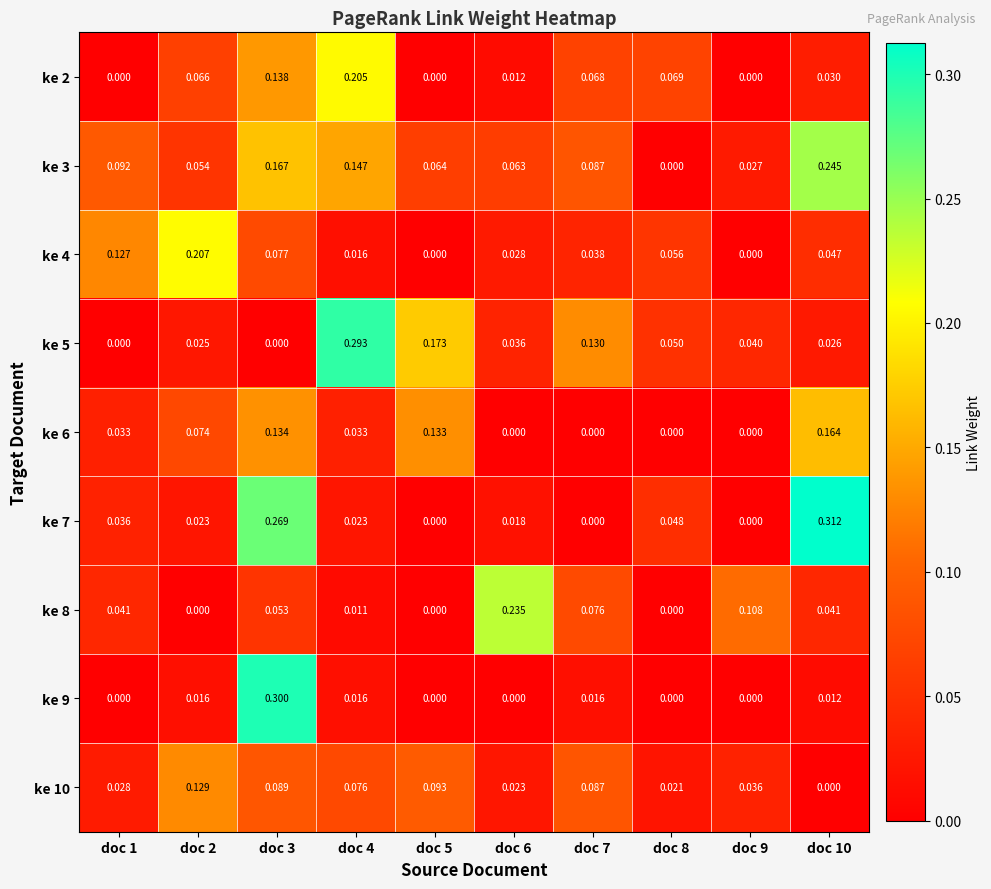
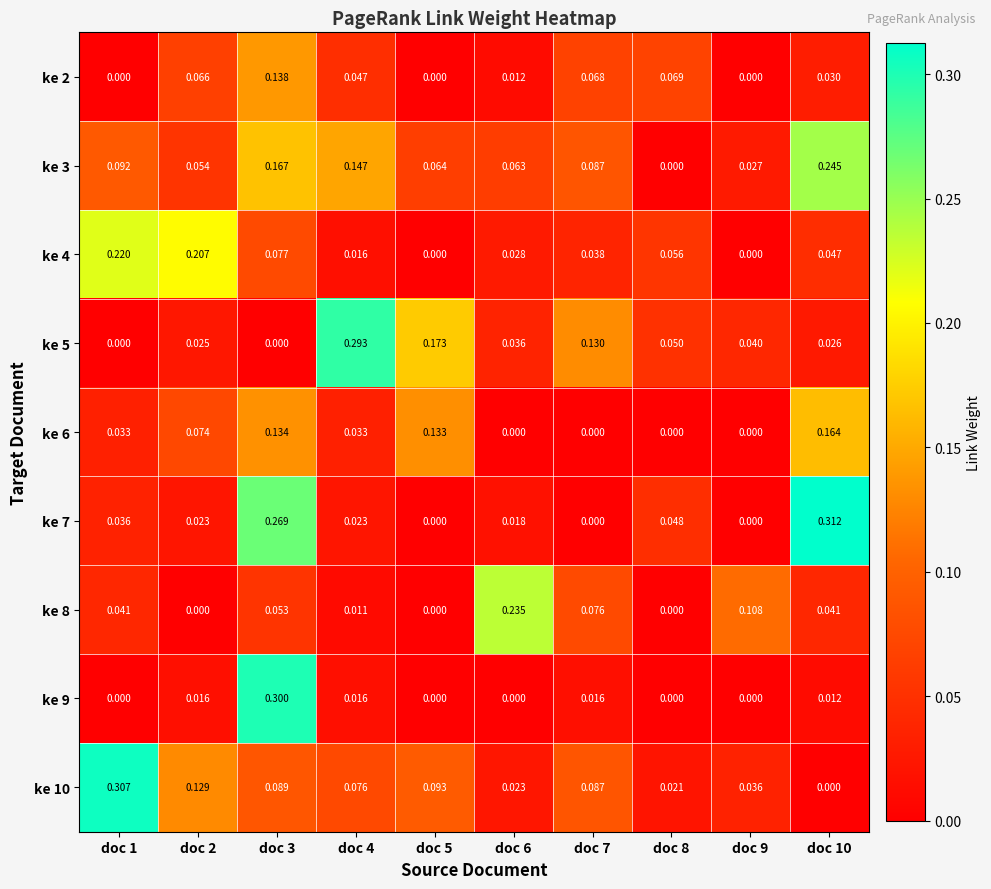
  {
    "ke 2": {
      "doc 1": 0.000,
      "doc 2": 0.066,
      "doc 3": 0.138,
-     "doc 4": 0.205,
+     "doc 4": 0.047,
      "doc 5": 0.000,
      "doc 6": 0.012,
      "doc 7": 0.068,
      "doc 8": 0.069,
      "doc 9": 0.000,
      "doc 10": 0.030
    },
    "ke 3": {
      "doc 1": 0.092,
      "doc 2": 0.054,
      "doc 3": 0.167,
      "doc 4": 0.147,
      "doc 5": 0.064,
      "doc 6": 0.063,
      "doc 7": 0.087,
      "doc 8": 0.000,
      "doc 9": 0.027,
      "doc 10": 0.245
    },
    "ke 4": {
-     "doc 1": 0.127,
+     "doc 1": 0.220,
      "doc 2": 0.207,
      "doc 3": 0.077,
      "doc 4": 0.016,
      "doc 5": 0.000,
      "doc 6": 0.028,
      "doc 7": 0.038,
      "doc 8": 0.056,
      "doc 9": 0.000,
      "doc 10": 0.047
    },
    "ke 5": {
      "doc 1": 0.000,
      "doc 2": 0.025,
      "doc 3": 0.000,
      "doc 4": 0.293,
      "doc 5": 0.173,
      "doc 6": 0.036,
      "doc 7": 0.130,
      "doc 8": 0.050,
      "doc 9": 0.040,
      "doc 10": 0.026
    },
    "ke 6": {
      "doc 1": 0.033,
      "doc 2": 0.074,
      "doc 3": 0.134,
      "doc 4": 0.033,
      "doc 5": 0.133,
      "doc 6": 0.000,
      "doc 7": 0.000,
      "doc 8": 0.000,
      "doc 9": 0.000,
      "doc 10": 0.164
    },
    "ke 7": {
      "doc 1": 0.036,
      "doc 2": 0.023,
      "doc 3": 0.269,
      "doc 4": 0.023,
      "doc 5": 0.000,
      "doc 6": 0.018,
      "doc 7": 0.000,
      "doc 8": 0.048,
      "doc 9": 0.000,
      "doc 10": 0.312
    },
    "ke 8": {
      "doc 1": 0.041,
      "doc 2": 0.000,
      "doc 3": 0.053,
      "doc 4": 0.011,
      "doc 5": 0.000,
      "doc 6": 0.235,
      "doc 7": 0.076,
      "doc 8": 0.000,
      "doc 9": 0.108,
      "doc 10": 0.041
    },
    "ke 9": {
      "doc 1": 0.000,
      "doc 2": 0.016,
      "doc 3": 0.300,
      "doc 4": 0.016,
      "doc 5": 0.000,
      "doc 6": 0.000,
      "doc 7": 0.016,
      "doc 8": 0.000,
      "doc 9": 0.000,
      "doc 10": 0.012
    },
    "ke 10": {
-     "doc 1": 0.028,
+     "doc 1": 0.307,
      "doc 2": 0.129,
      "doc 3": 0.089,
      "doc 4": 0.076,
      "doc 5": 0.093,
      "doc 6": 0.023,
      "doc 7": 0.087,
      "doc 8": 0.021,
      "doc 9": 0.036,
      "doc 10": 0.000
    }
  }
